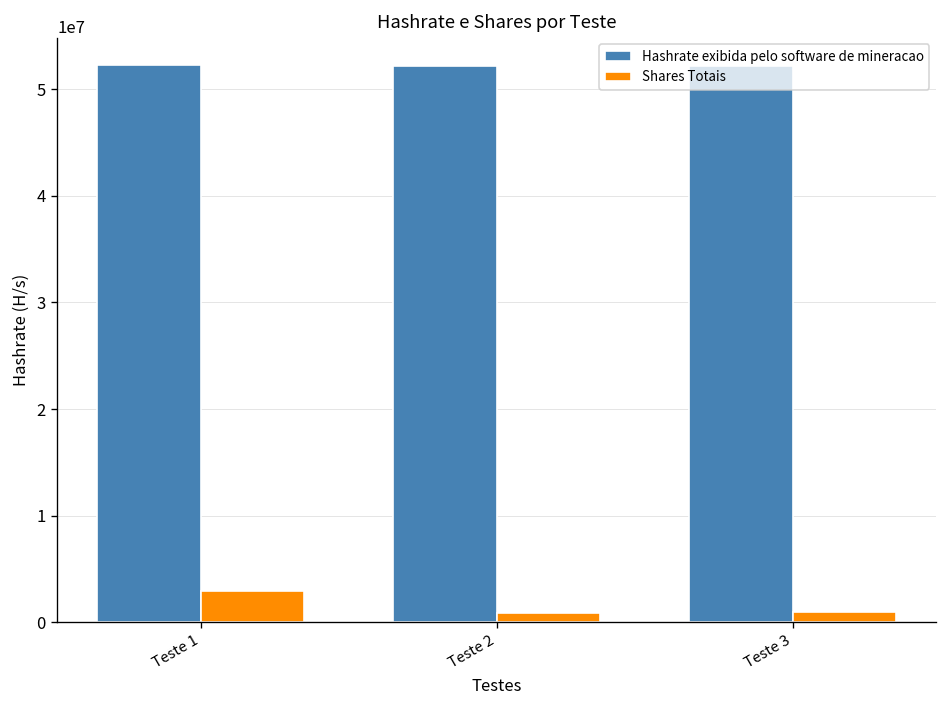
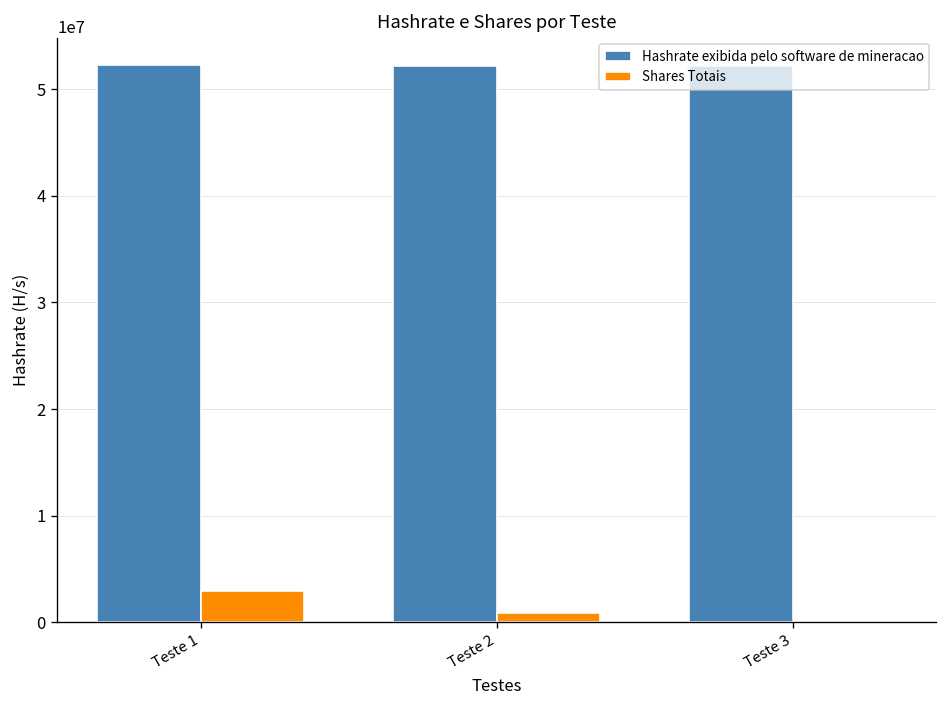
  {
    "Hashrate exibida pelo software de mineracao": {
      "Teste 1": 52000000,
      "Teste 2": 52000000
    },
    "Shares Totais": {
      "Teste 1": 3000000,
      "Teste 2": 1000000,
-     "Teste 3": 1000000
+     "Teste 3": 0
    }
  }
